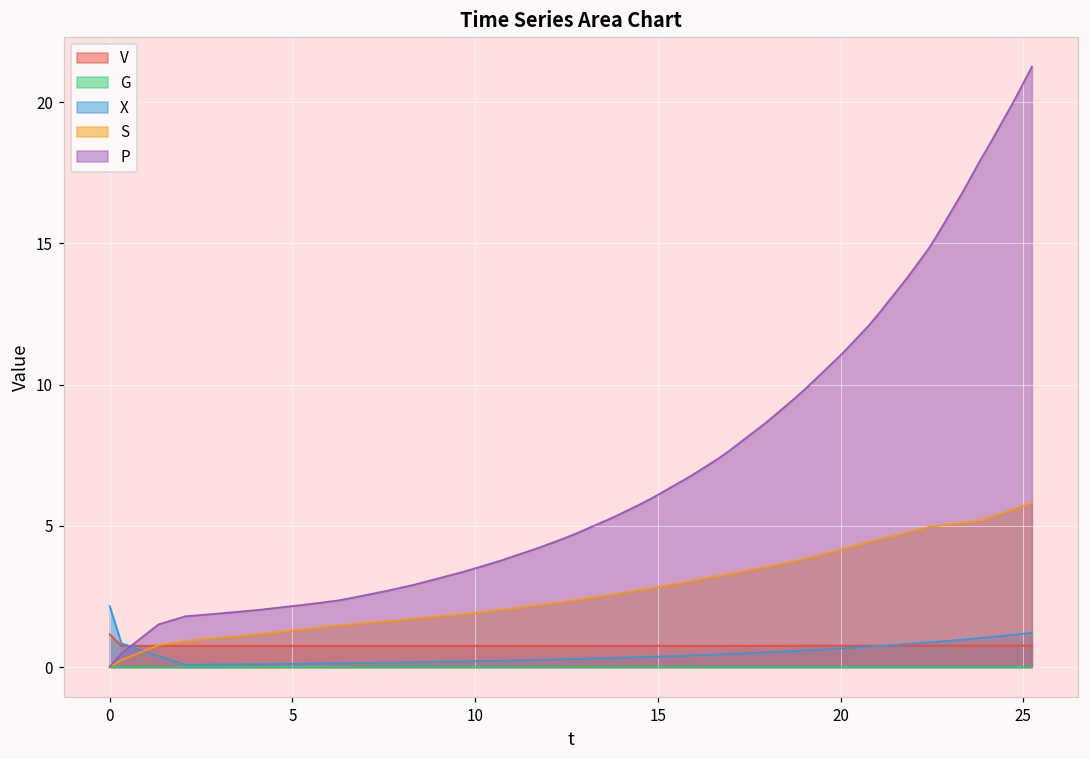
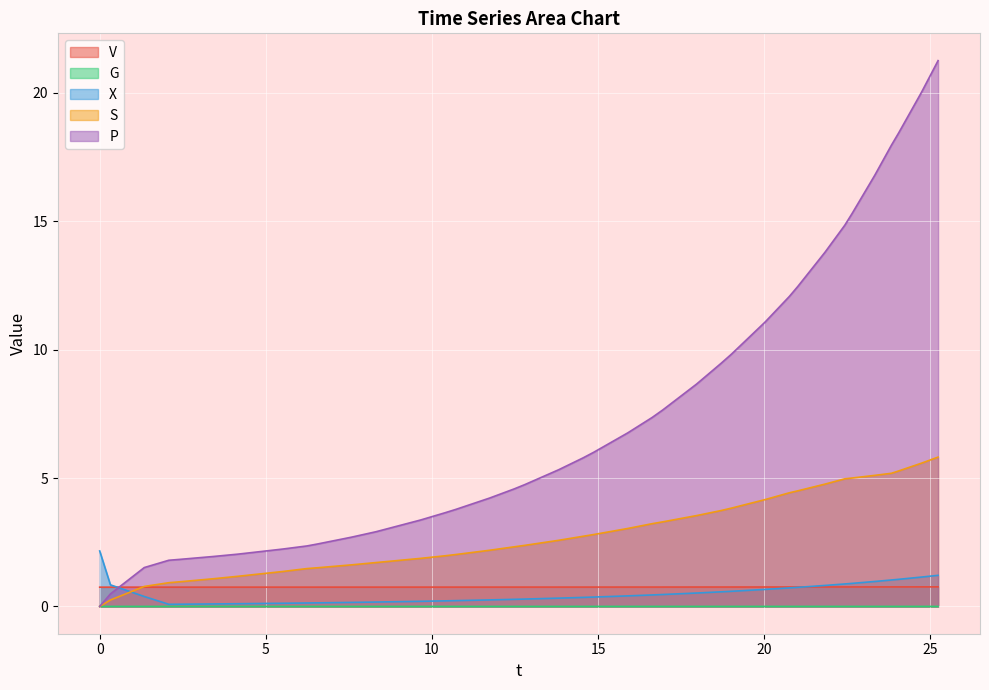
  {
    "V": {
-     "0": 1.2
+     "0": 0.8
    },
    "X": {
      "0": 2.2
    }
  }
